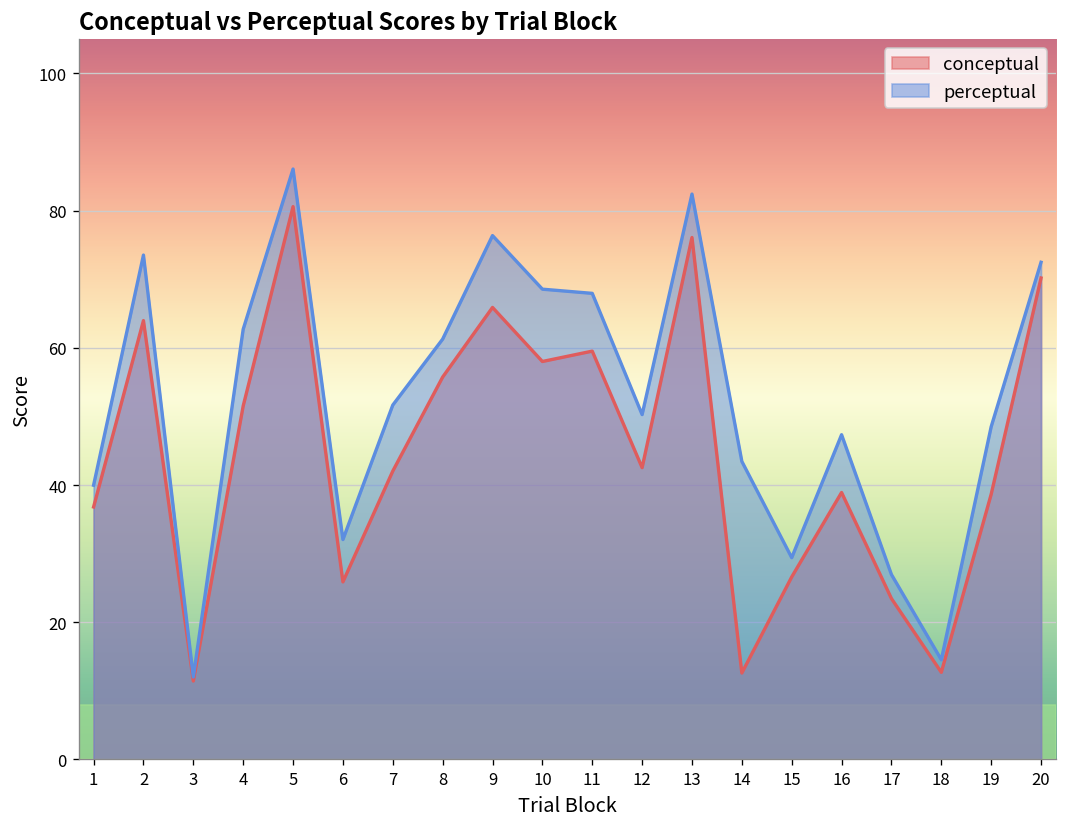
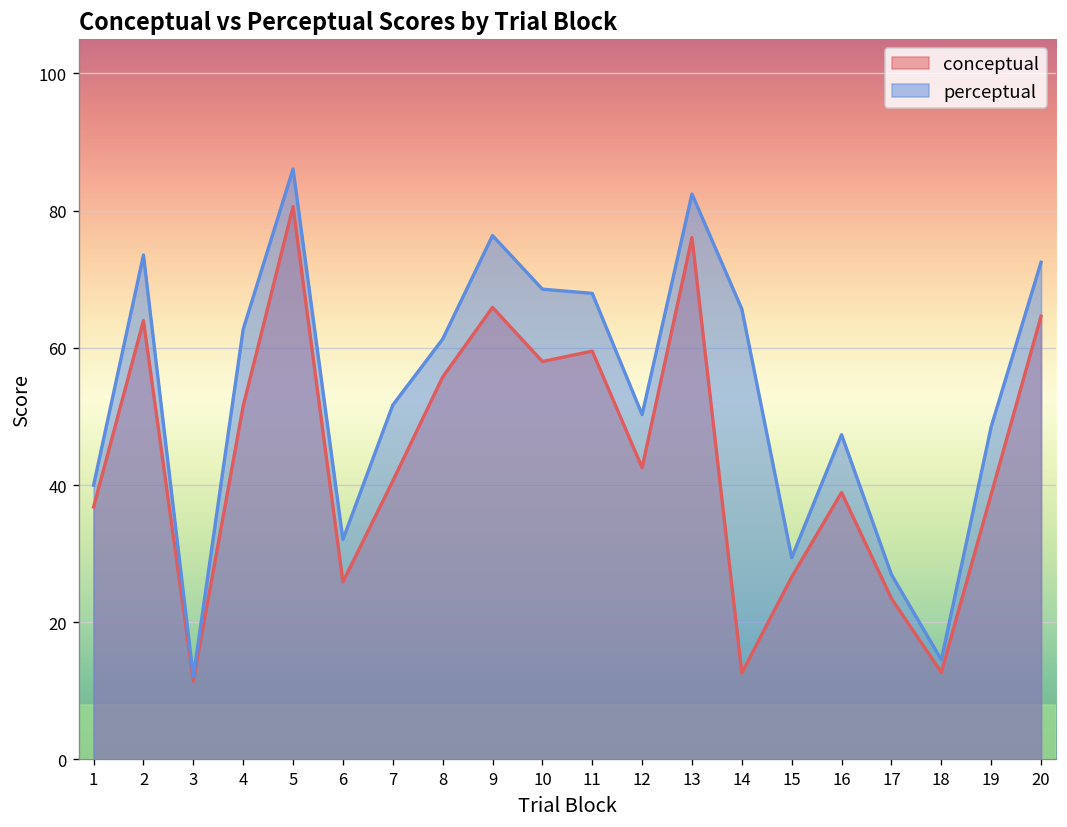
  {
    "conceptual": {
      "1": 37,
      "2": 64,
      "3": 11,
      "4": 52,
      "5": 81,
      "6": 26,
-     "7": 42,
+     "7": 41,
      "8": 56,
      "9": 66,
      "10": 58,
      "11": 60,
      "12": 43,
      "13": 76,
      "14": 13,
      "15": 27,
      "16": 39,
      "17": 23,
      "18": 13,
      "19": 39,
-     "20": 70
+     "20": 65
    },
    "perceptual": {
      "1": 40,
      "2": 74,
      "3": 12,
      "4": 63,
      "5": 86,
      "6": 32,
      "7": 52,
      "8": 61,
      "9": 76,
      "10": 69,
      "11": 68,
      "12": 50,
      "13": 82,
-     "14": 43,
+     "14": 66,
      "15": 29,
      "16": 47,
      "17": 27,
      "18": 15,
      "19": 48,
      "20": 72
    }
  }
